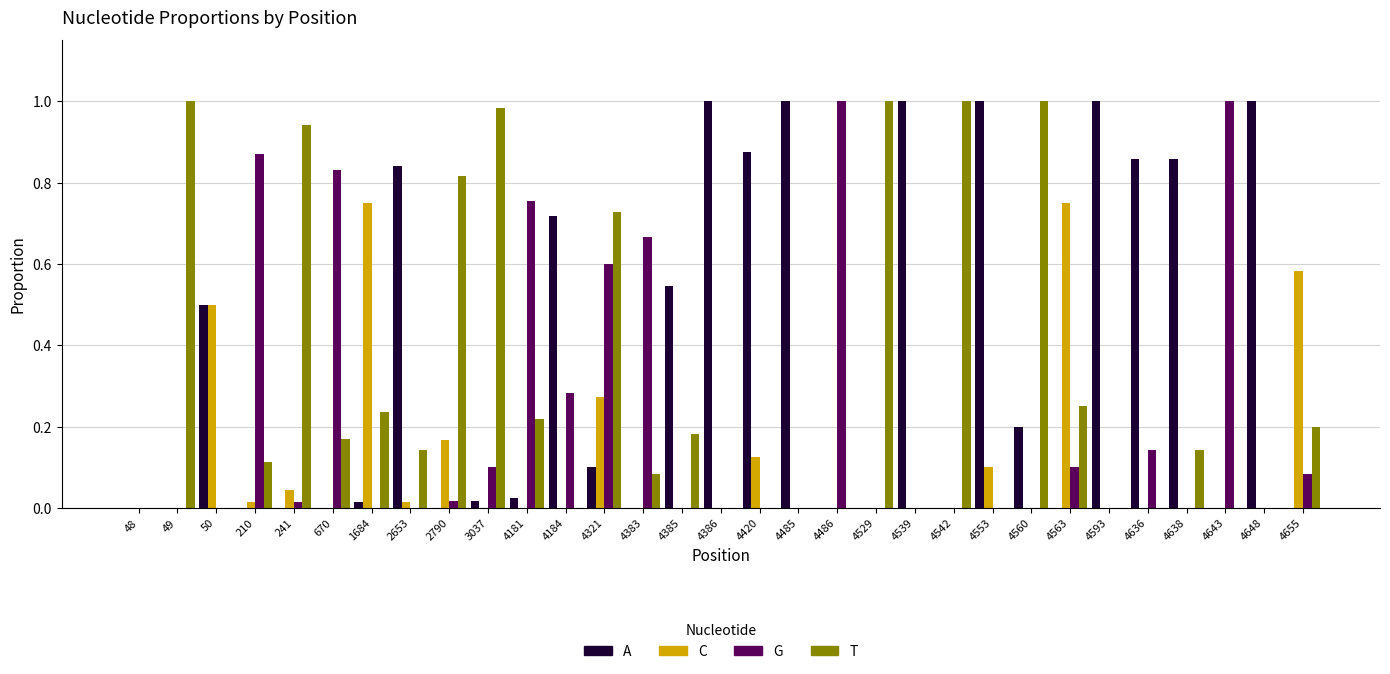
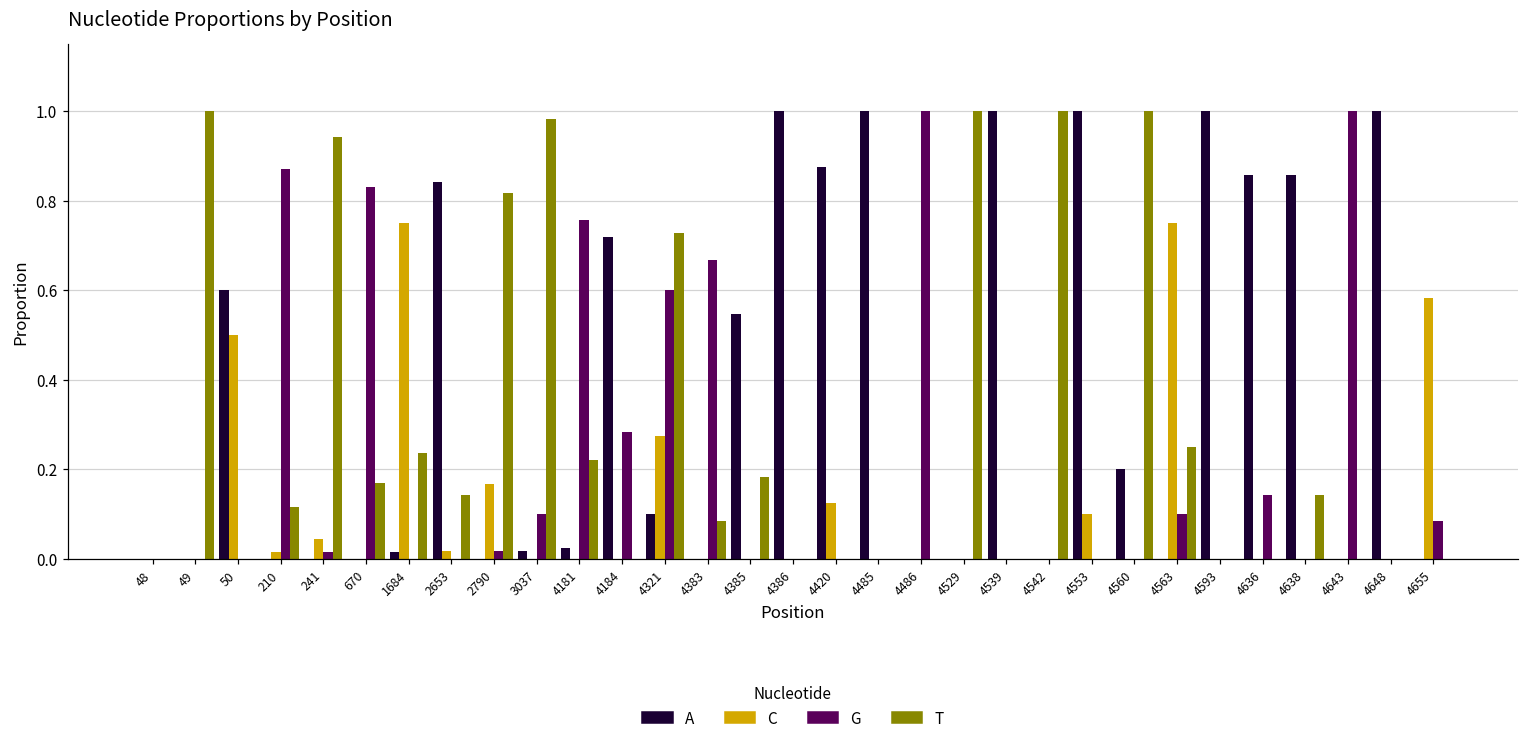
  {
    "A": {
      "48": 0.0,
      "49": 0.0,
-     "50": 0.5,
+     "50": 0.6,
      "210": 0.0,
      "241": 0.0,
      "670": 0.0,
      "1684": 0.01,
      "2653": 0.84,
      "2790": 0.0,
      "3037": 0.02,
      "4181": 0.02,
      "4184": 0.72,
      "4321": 0.1,
      "4383": 0.0,
      "4385": 0.55,
      "4386": 1.0,
      "4420": 0.88,
      "4485": 1.0,
      "4486": 0.0,
      "4529": 0.0,
      "4539": 1.0,
      "4542": 0.0,
      "4553": 1.0,
      "4560": 0.2,
      "4563": 0.0,
      "4593": 1.0,
      "4636": 0.86,
      "4638": 0.86,
      "4643": 0.0,
      "4648": 1.0,
      "4655": 0.0
    },
    "G": {
      "48": 0.0,
      "49": 0.0,
      "50": 0.0,
      "210": 0.87,
      "241": 0.01,
      "670": 0.83,
      "1684": 0.0,
      "2653": 0.0,
      "2790": 0.02,
      "3037": 0.1,
      "4181": 0.76,
      "4184": 0.28,
      "4321": 0.6,
      "4383": 0.67,
      "4385": 0.0,
      "4386": 0.0,
      "4420": 0.0,
      "4485": 0.0,
      "4486": 1.0,
      "4529": 0.0,
      "4539": 0.0,
      "4542": 0.0,
      "4553": 0.0,
      "4560": 0.0,
      "4563": 0.1,
      "4593": 0.0,
      "4636": 0.14,
      "4638": 0.0,
      "4643": 1.0,
      "4648": 0.0,
      "4655": 0.08
    },
    "T": {
      "48": 0.0,
      "49": 1.0,
      "50": 0.0,
      "210": 0.11,
      "241": 0.94,
      "670": 0.17,
      "1684": 0.24,
      "2653": 0.14,
      "2790": 0.82,
      "3037": 0.98,
      "4181": 0.22,
      "4184": 0.0,
      "4321": 0.73,
      "4383": 0.08,
      "4385": 0.18,
      "4386": 0.0,
      "4420": 0.0,
      "4485": 0.0,
      "4486": 0.0,
      "4529": 1.0,
      "4539": 0.0,
      "4542": 1.0,
      "4553": 0.0,
      "4560": 1.0,
      "4563": 0.25,
      "4593": 0.0,
      "4636": 0.0,
      "4638": 0.14,
      "4643": 0.0,
      "4648": 0.0,
-     "4655": 0.2
+     "4655": 0.0
    },
    "C": {
      "48": 0.0,
      "49": 0.0,
      "50": 0.5,
      "210": 0.01,
      "241": 0.04,
      "670": 0.0,
      "1684": 0.75,
      "2653": 0.02,
      "2790": 0.17,
      "3037": 0.0,
      "4181": 0.0,
      "4184": 0.0,
      "4321": 0.27,
      "4383": 0.0,
      "4385": 0.0,
      "4386": 0.0,
      "4420": 0.13,
      "4485": 0.0,
      "4486": 0.0,
      "4529": 0.0,
      "4539": 0.0,
      "4542": 0.0,
      "4553": 0.1,
      "4560": 0.0,
      "4563": 0.75,
      "4593": 0.0,
      "4636": 0.0,
      "4638": 0.0,
      "4643": 0.0,
      "4648": 0.0,
      "4655": 0.58
    }
  }
